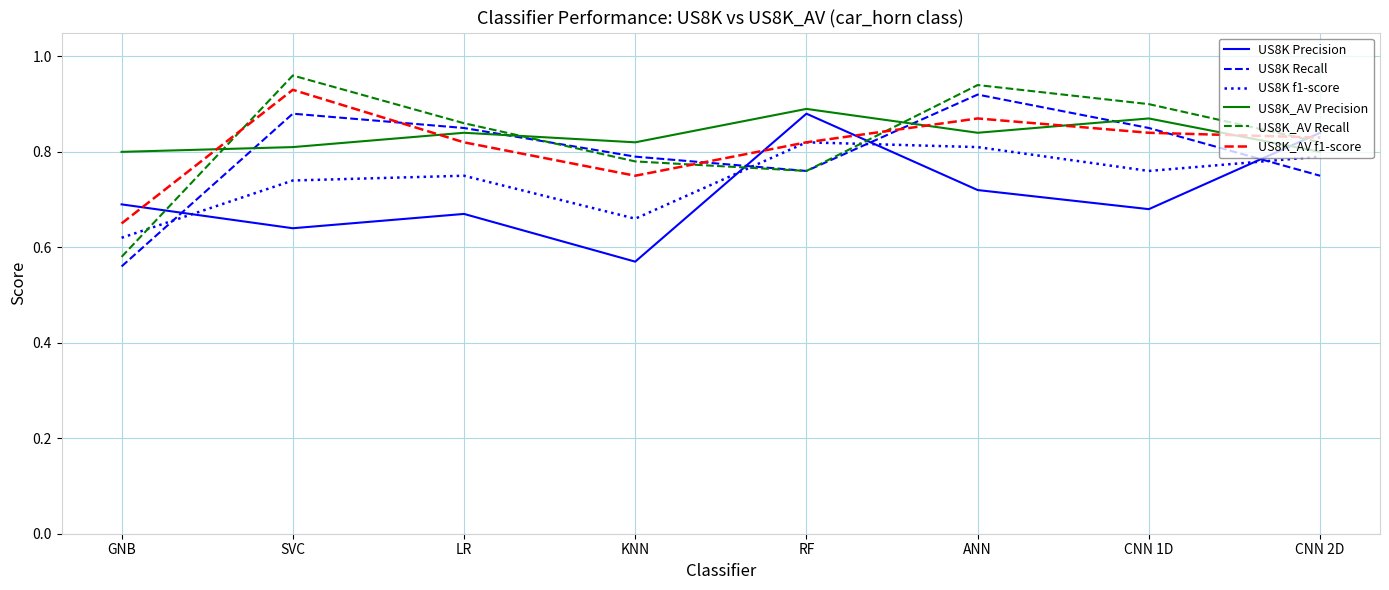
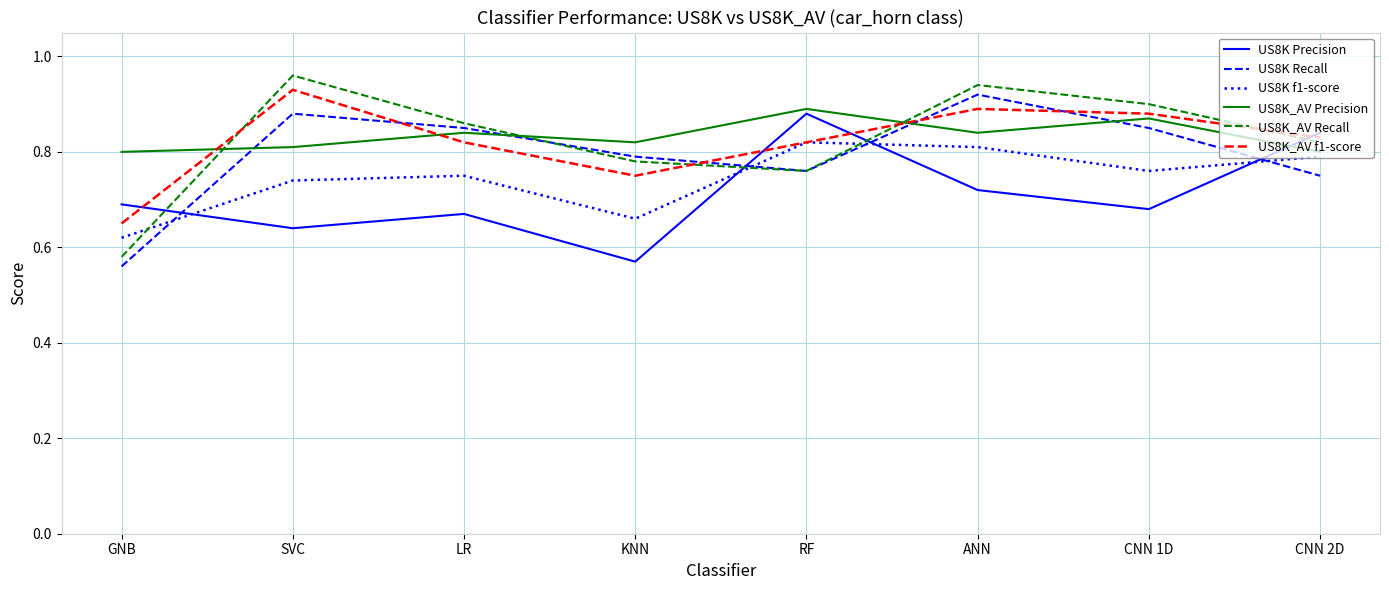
  {
    "US8K_AV f1-score": {
      "GNB": 0.65,
      "SVC": 0.93,
      "LR": 0.82,
      "KNN": 0.75,
-     "ANN": 0.87,
-     "CNN 1D": 0.84
+     "ANN": 0.89,
+     "CNN 1D": 0.88
    }
  }
